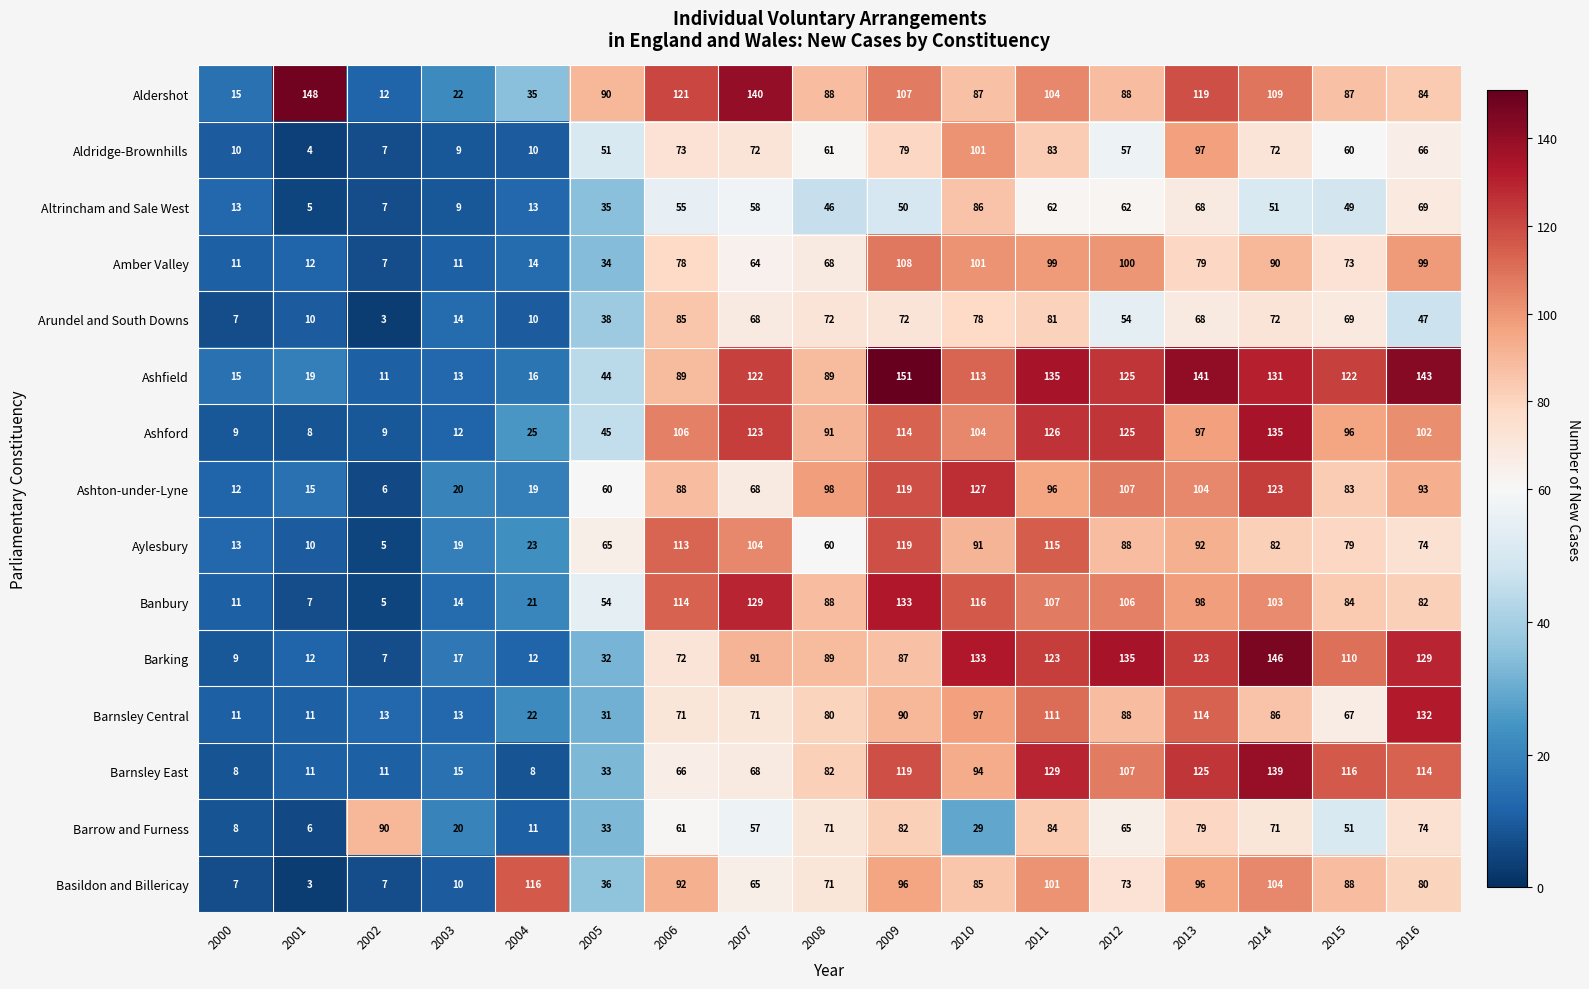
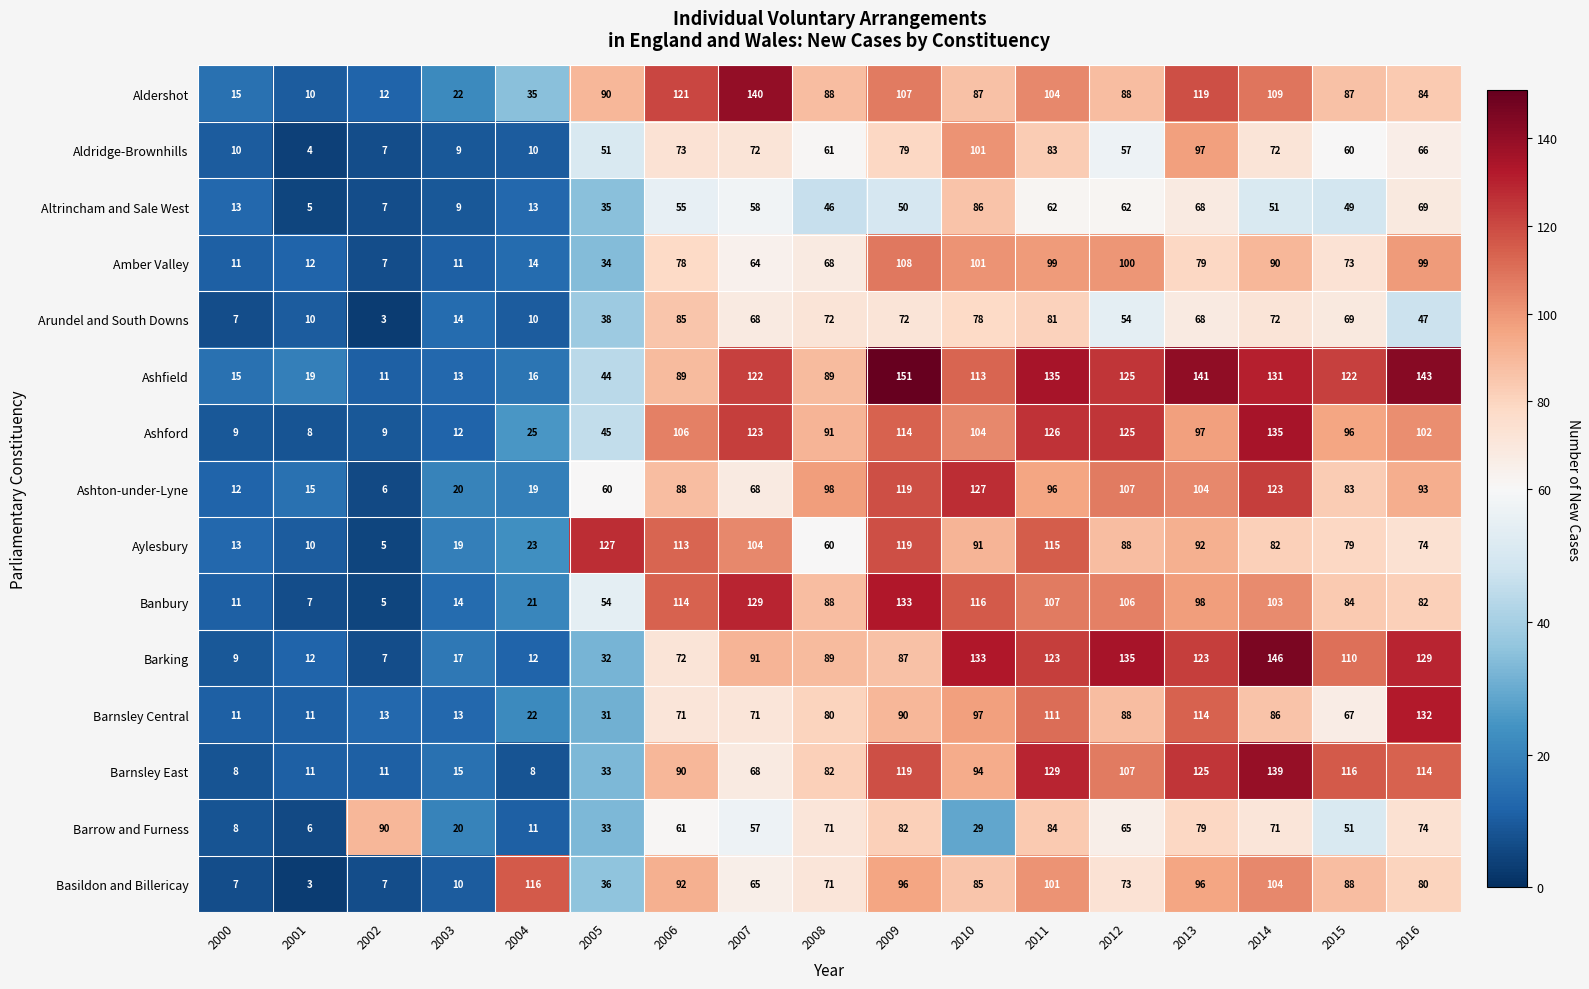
  {
    "Aldershot": {
      "2000": 15,
-     "2001": 148,
+     "2001": 10,
      "2002": 12,
      "2003": 22,
      "2004": 35,
      "2005": 90,
      "2006": 121,
      "2007": 140,
      "2008": 88,
      "2009": 107,
      "2010": 87,
      "2011": 104,
      "2012": 88,
      "2013": 119,
      "2014": 109,
      "2015": 87,
      "2016": 84
    },
    "Aylesbury": {
      "2000": 13,
      "2001": 10,
      "2002": 5,
      "2003": 19,
      "2004": 23,
-     "2005": 65,
+     "2005": 127,
      "2006": 113,
      "2007": 104,
      "2008": 60,
      "2009": 119,
      "2010": 91,
      "2011": 115,
      "2012": 88,
      "2013": 92,
      "2014": 82,
      "2015": 79,
      "2016": 74
    },
    "Barnsley East": {
      "2000": 8,
      "2001": 11,
      "2002": 11,
      "2003": 15,
      "2004": 8,
      "2005": 33,
-     "2006": 66,
+     "2006": 90,
      "2007": 68,
      "2008": 82,
      "2009": 119,
      "2010": 94,
      "2011": 129,
      "2012": 107,
      "2013": 125,
      "2014": 139,
      "2015": 116,
      "2016": 114
    }
  }
